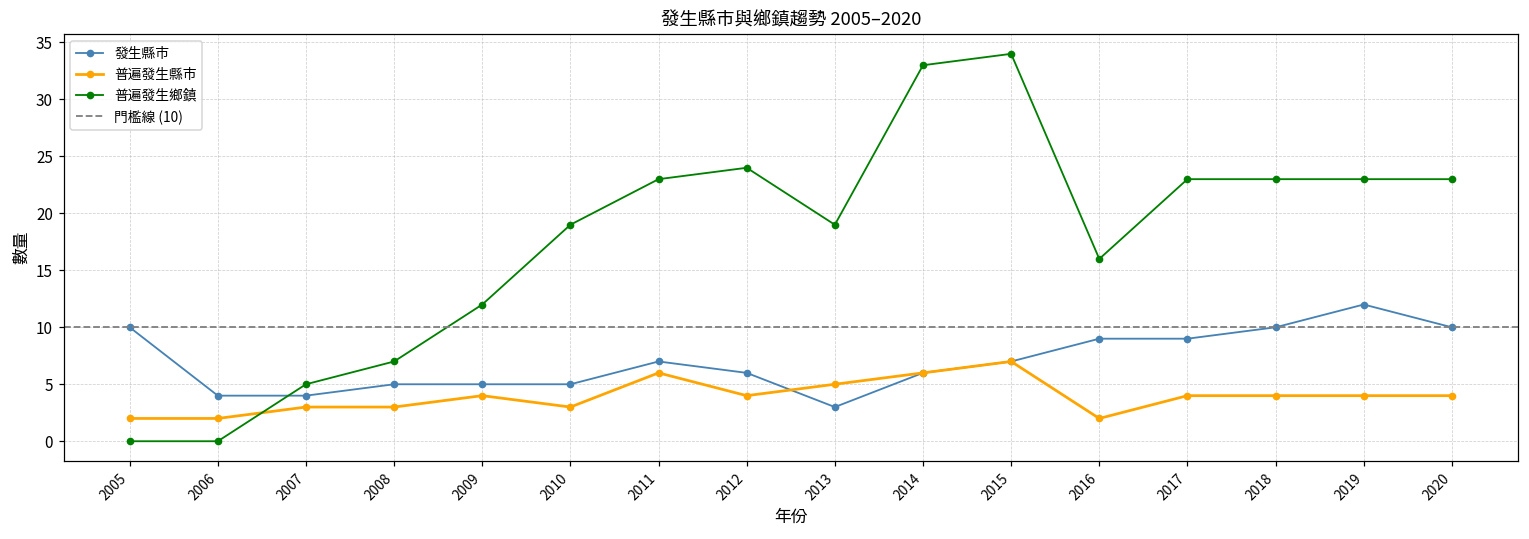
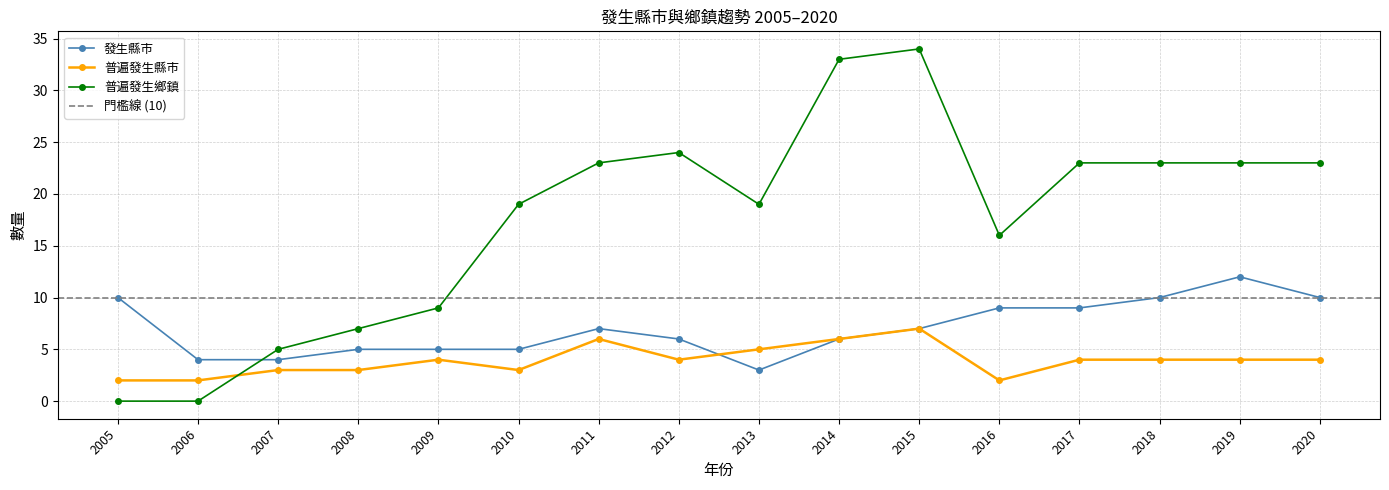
  {
    "發生縣市": {
      "2005": 10,
      "2006": 4,
      "2007": 4,
      "2008": 5,
      "2009": 5,
      "2010": 5,
      "2011": 7,
      "2012": 6,
      "2013": 3,
      "2016": 9,
      "2017": 9,
      "2018": 10,
      "2019": 12,
      "2020": 10
    },
    "普遍發生縣市": {
      "2005": 2,
      "2006": 2,
      "2007": 3,
      "2008": 3,
      "2009": 4,
      "2010": 3,
      "2011": 6,
      "2012": 4,
      "2013": 5,
      "2016": 2,
      "2017": 4,
      "2018": 4,
      "2019": 4,
      "2020": 4
    },
    "普遍發生鄉鎮": {
      "2005": 0,
      "2006": 0,
      "2007": 5,
      "2008": 7,
-     "2009": 12,
+     "2009": 9,
      "2010": 19,
      "2011": 23,
      "2012": 24,
      "2013": 19,
      "2014": 33,
      "2015": 34,
      "2016": 16,
      "2017": 23,
      "2018": 23,
      "2019": 23,
      "2020": 23
    }
  }
